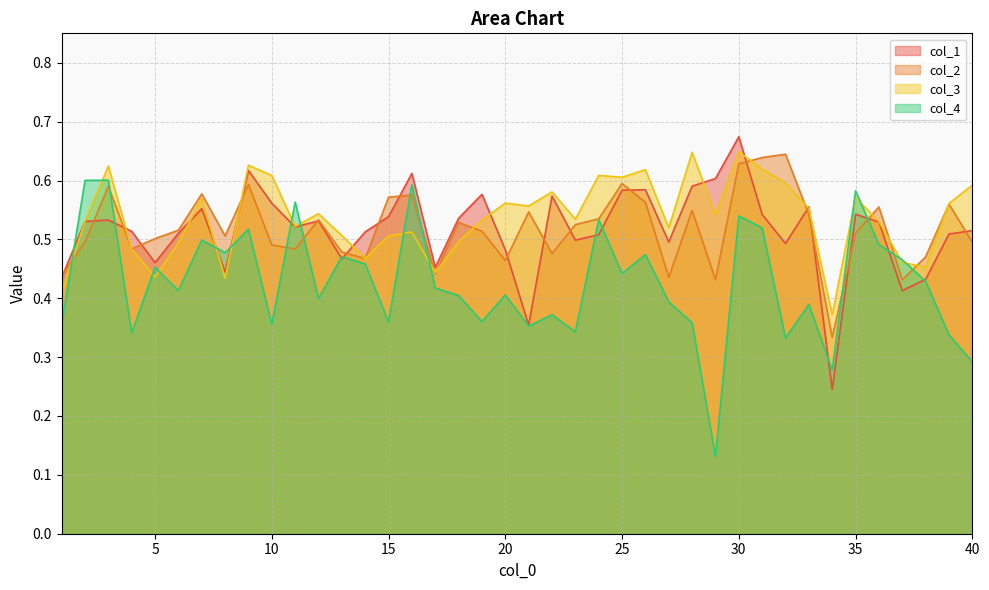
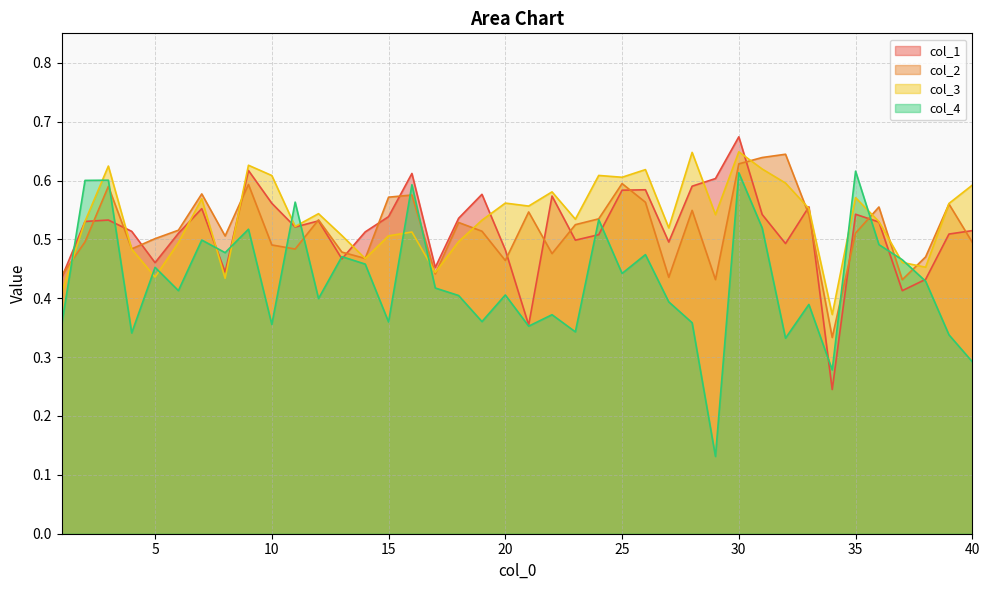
  {
    "col_4": {
      "5": 0.45,
      "10": 0.36,
      "15": 0.36,
      "20": 0.41,
      "25": 0.44,
-     "30": 0.54,
-     "35": 0.58,
+     "30": 0.61,
+     "35": 0.62,
      "40": 0.29
    }
  }
